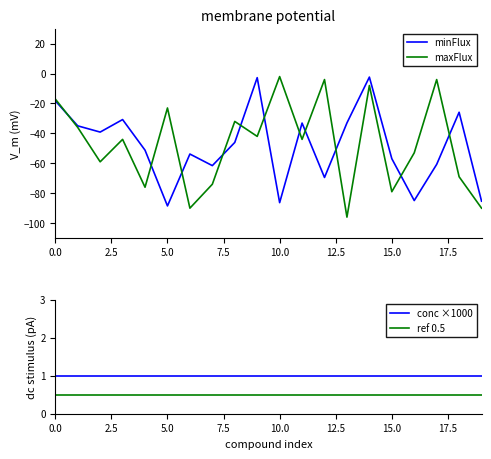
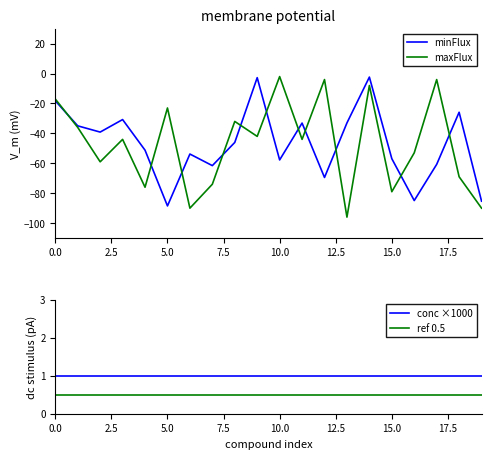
  {
    "membrane potential": {
      "minFlux": {
        "5.0": -89,
-       "10.0": -86,
+       "10.0": -58,
        "15.0": -57
      },
      "maxFlux": {
        "5.0": -23,
        "10.0": -2,
        "15.0": -79
      }
    }
  }
